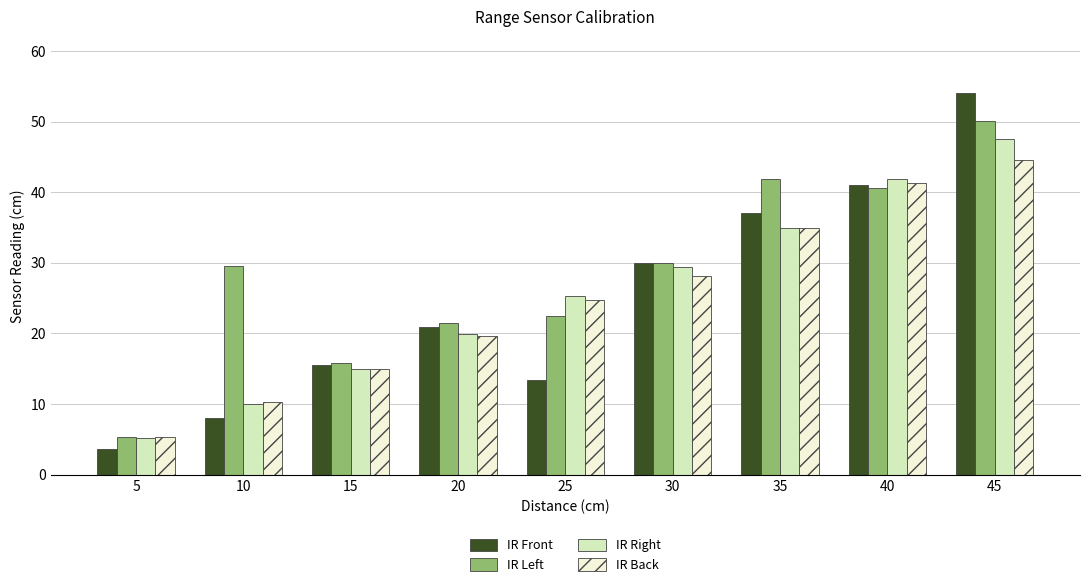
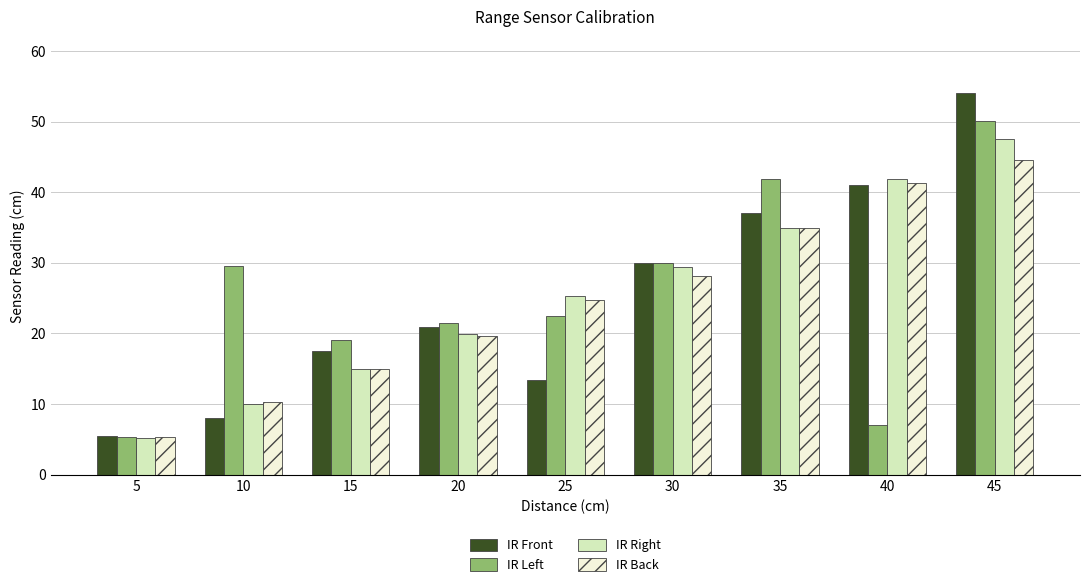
  {
    "IR Front": {
-     "5": 4,
+     "5": 6,
      "10": 8,
-     "15": 16,
+     "15": 18,
      "20": 21,
      "25": 13,
      "30": 30,
      "35": 37,
      "40": 41,
      "45": 54
    },
    "IR Left": {
      "5": 5,
      "10": 30,
-     "15": 16,
+     "15": 19,
      "20": 21,
      "25": 22,
      "30": 30,
      "35": 42,
-     "40": 41,
+     "40": 7,
      "45": 50
    }
  }
